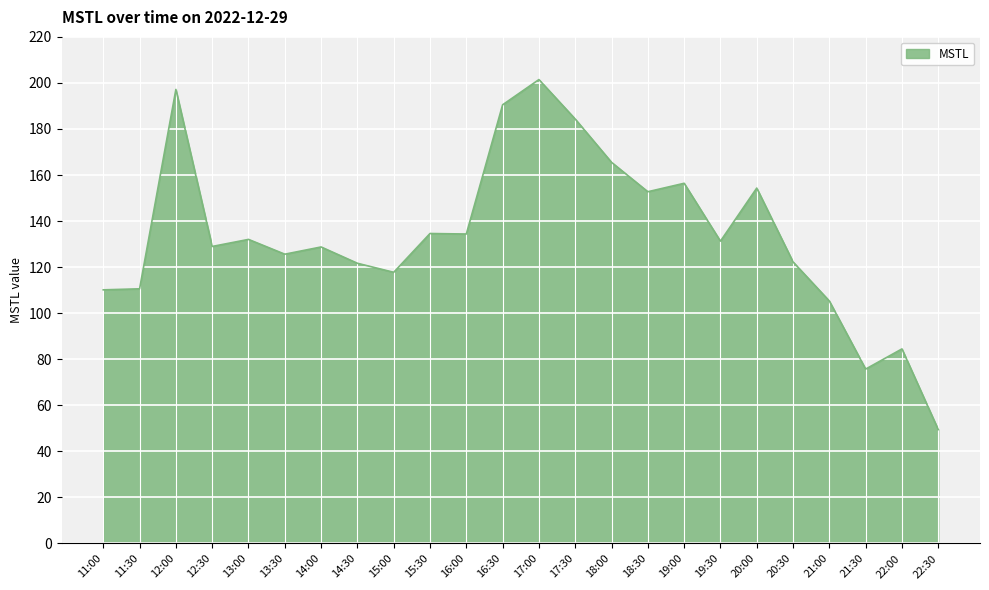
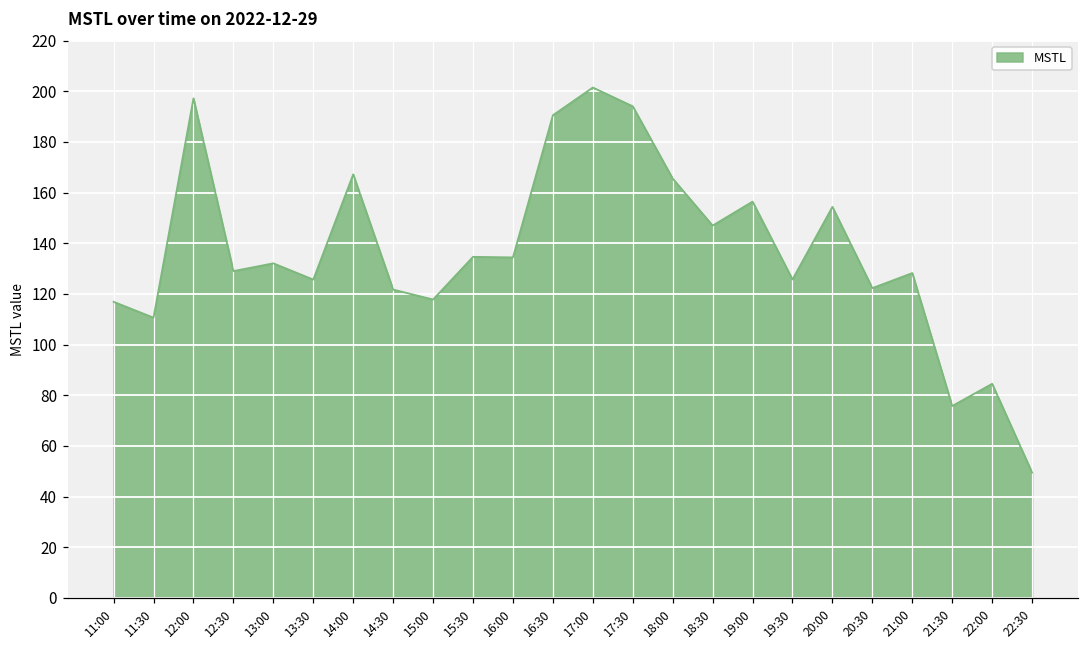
  {
-   "11:00": 110,
+   "11:00": 117,
    "11:30": 111,
    "12:00": 197,
    "12:30": 129,
    "13:00": 132,
    "13:30": 126,
-   "14:00": 129,
+   "14:00": 167,
    "14:30": 122,
    "15:00": 118,
    "15:30": 135,
    "16:00": 134,
    "16:30": 191,
    "17:00": 201,
-   "17:30": 184,
+   "17:30": 194,
    "18:00": 166,
-   "18:30": 153,
+   "18:30": 147,
    "19:00": 156,
-   "19:30": 131,
+   "19:30": 126,
    "20:00": 154,
    "20:30": 122,
-   "21:00": 105,
+   "21:00": 128,
    "21:30": 76,
    "22:00": 85,
    "22:30": 49
  }
